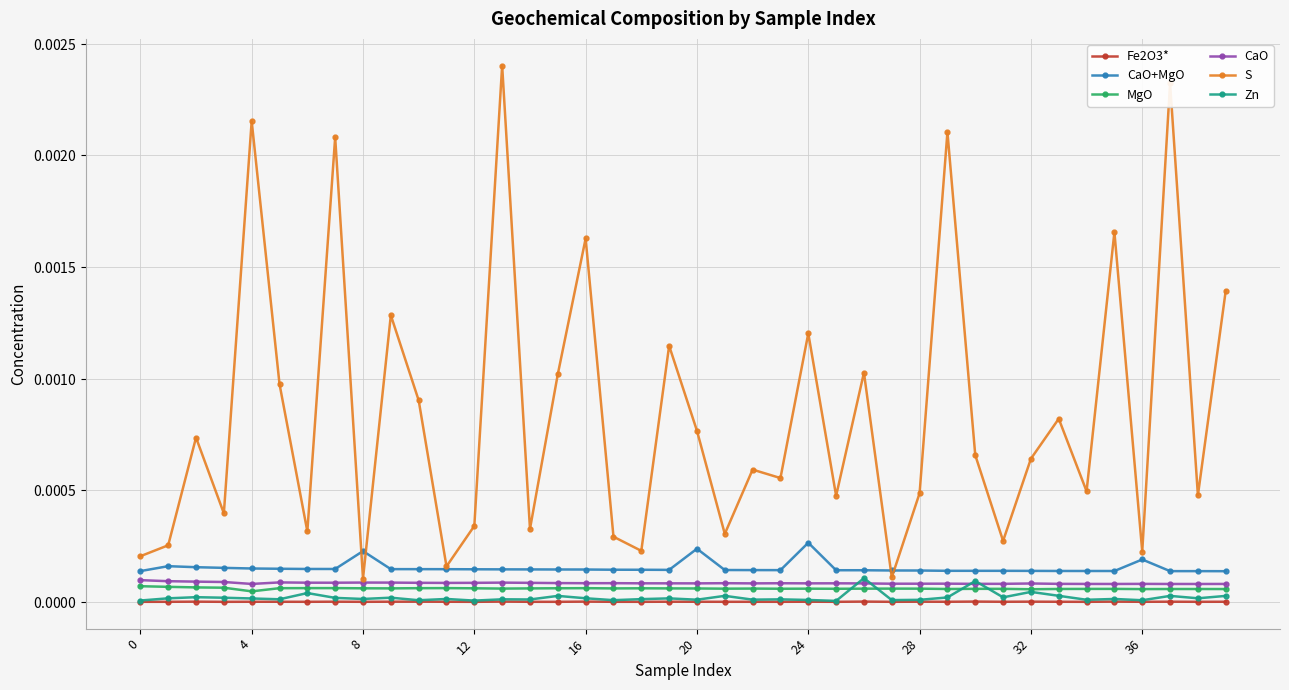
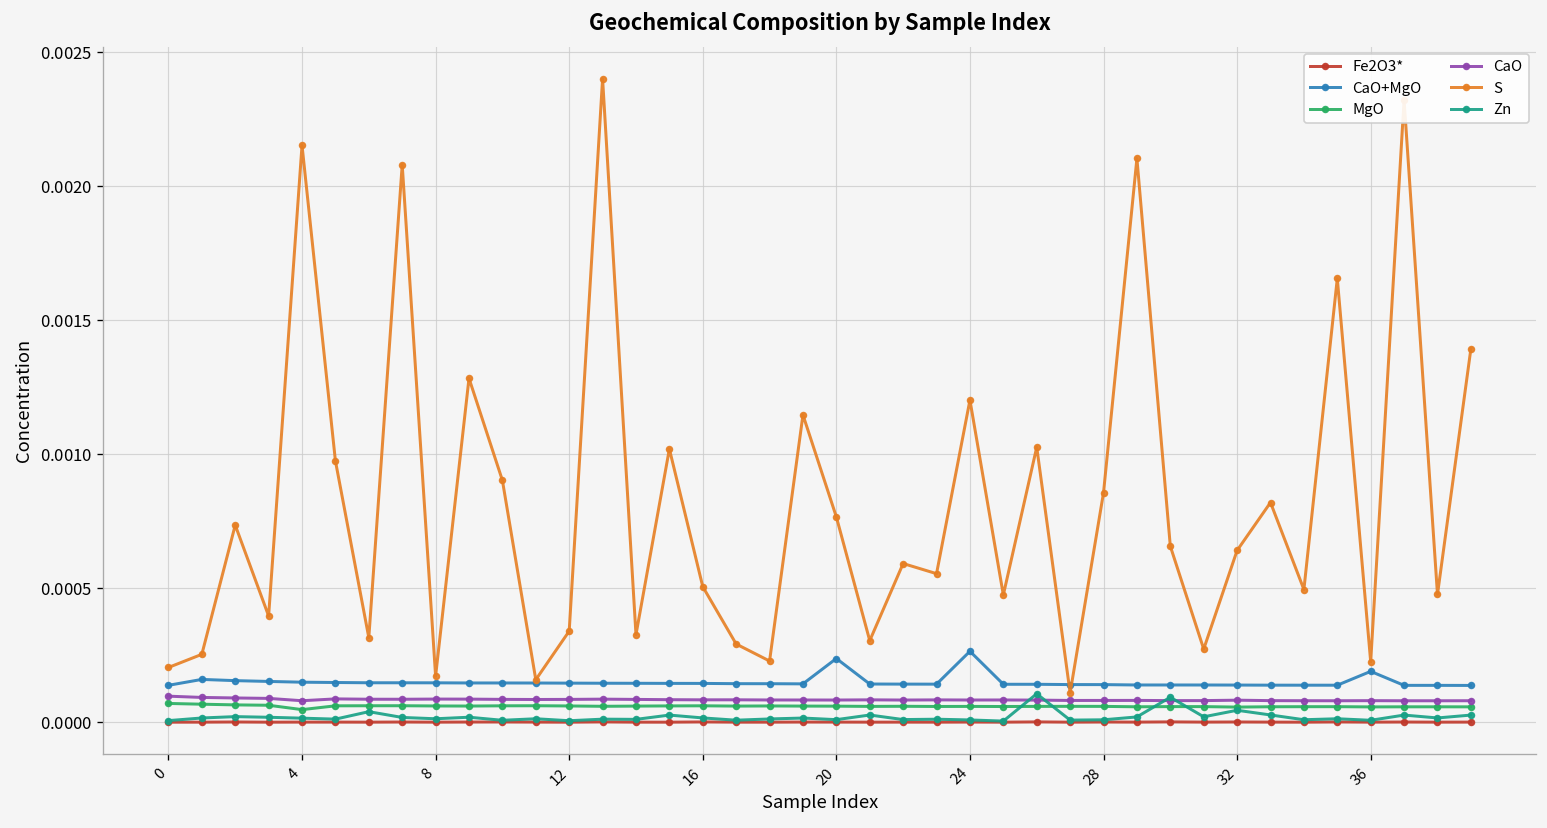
  {
    "Fe2O3*": {
      "4": 0.00000,
      "8": 0.00000,
      "16": 0.00000,
      "32": 0.00000
    },
    "CaO+MgO": {
      "0": 0.00014,
      "4": 0.00015,
-     "8": 0.00023,
+     "8": 0.00015,
      "12": 0.00015,
      "16": 0.00014,
      "20": 0.00024,
      "24": 0.00026,
      "28": 0.00014,
      "32": 0.00014,
      "36": 0.00019
    },
    "CaO": {
      "0": 0.00010,
      "4": 0.00008,
      "8": 0.00009,
      "12": 0.00009,
      "16": 0.00008,
      "20": 0.00008,
      "24": 0.00008,
      "28": 0.00008,
      "32": 0.00008,
      "36": 0.00008
    },
    "S": {
      "0": 0.00020,
      "4": 0.00215,
-     "8": 0.00010,
+     "8": 0.00017,
      "12": 0.00034,
-     "16": 0.00163,
+     "16": 0.00051,
      "20": 0.00077,
      "24": 0.00120,
-     "28": 0.00049,
+     "28": 0.00086,
      "32": 0.00064,
      "36": 0.00023
    }
  }
